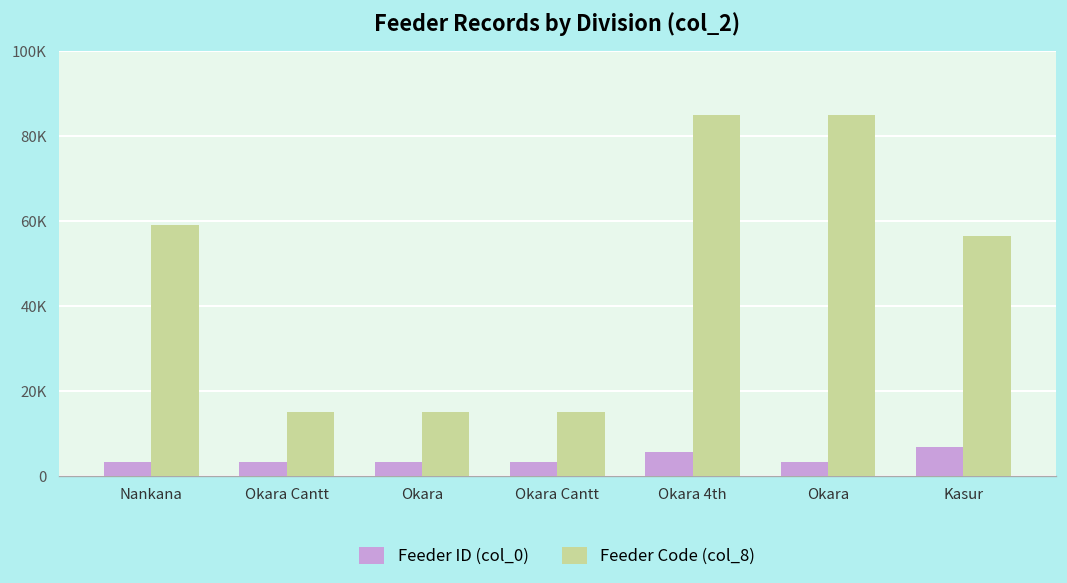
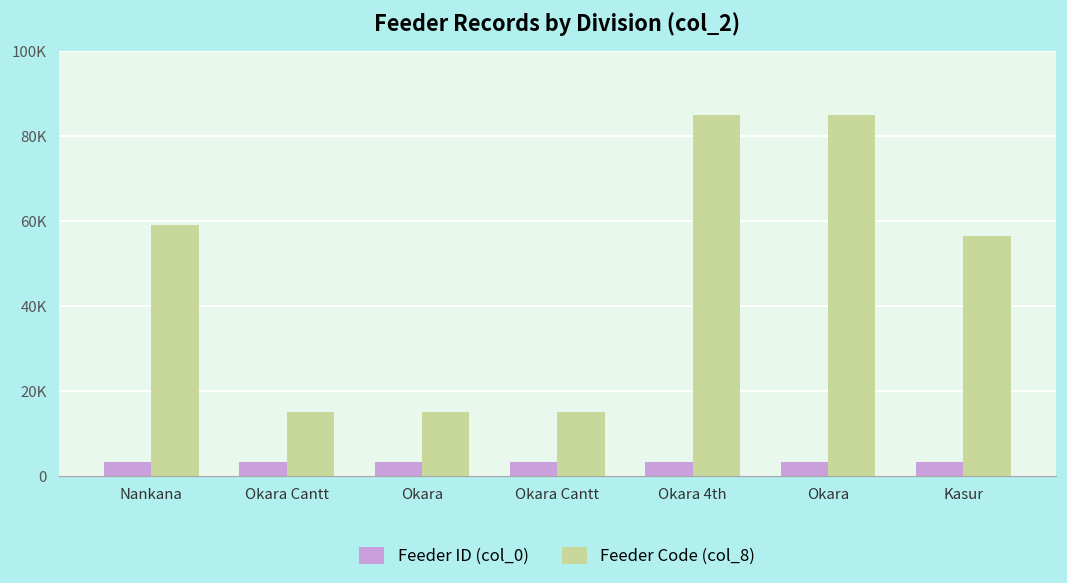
  {
    "Feeder ID (col_0)": {
      "Nankana": 3000,
-     "Okara 4th": 6000,
-     "Kasur": 7000
+     "Okara 4th": 3000,
+     "Kasur": 3000
    },
    "Feeder Code (col_8)": {
      "Nankana": 59000,
      "Okara 4th": 85000,
      "Kasur": 56000
    }
  }
